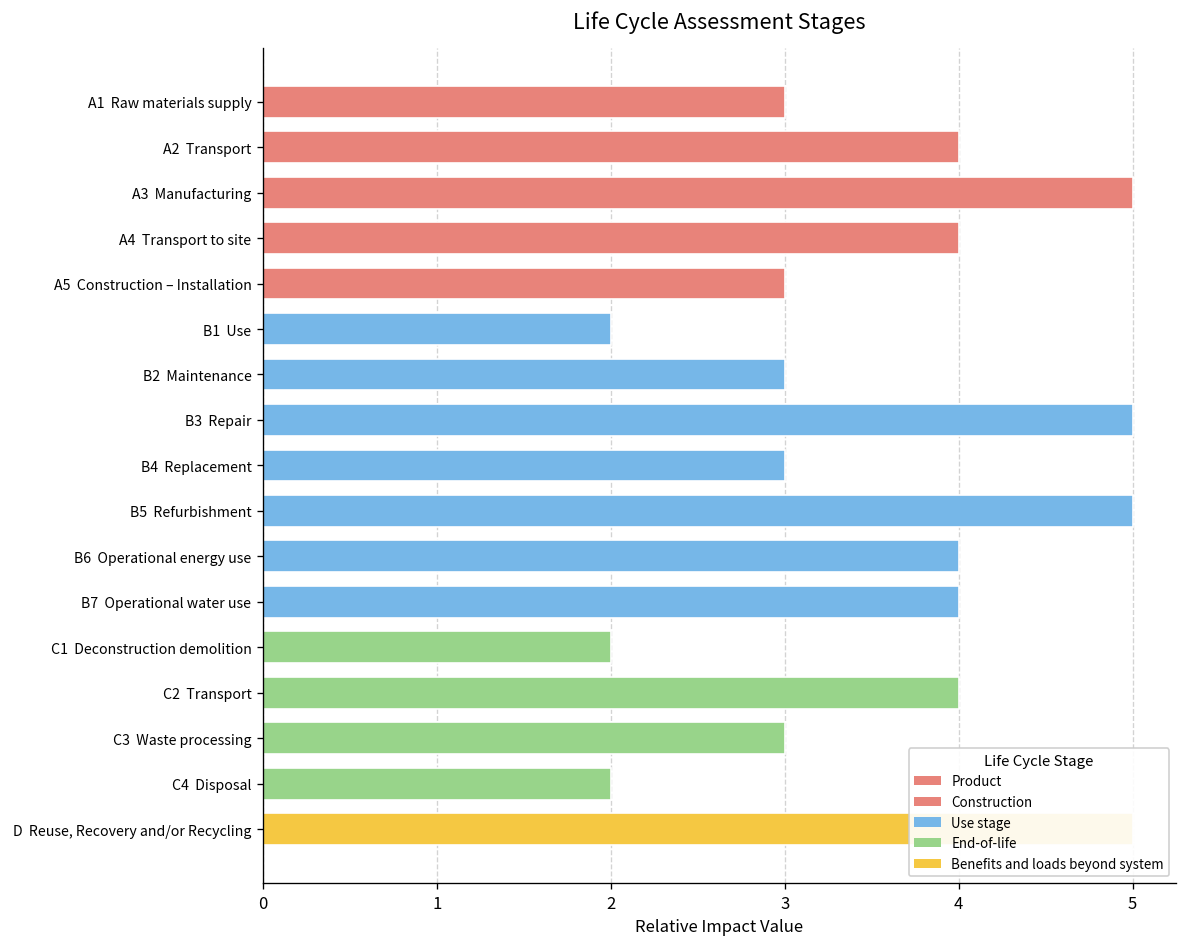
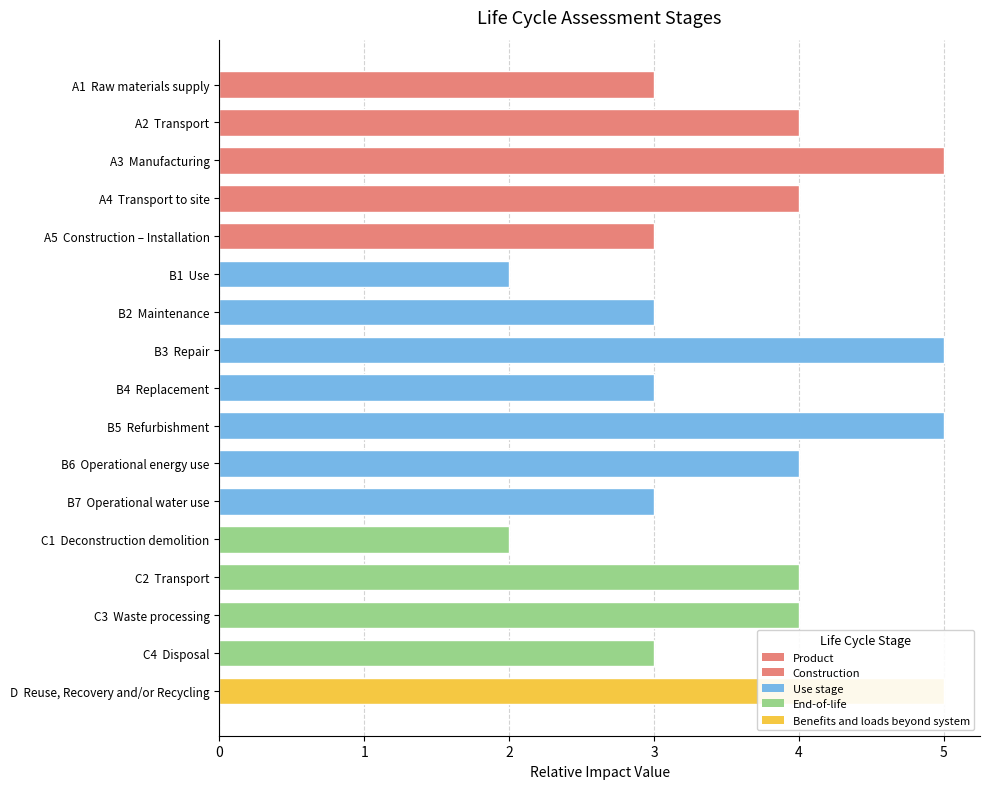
  {
    "A1 Raw materials supply": 3,
    "A2 Transport": 4,
    "A3 Manufacturing": 5,
    "A4 Transport to site": 4,
    "A5 Construction – Installation": 3,
    "B1 Use": 2,
    "B2 Maintenance": 3,
    "B3 Repair": 5,
    "B4 Replacement": 3,
    "B5 Refurbishment": 5,
    "B6 Operational energy use": 4,
-   "B7 Operational water use": 4,
+   "B7 Operational water use": 3,
    "C1 Deconstruction demolition": 2,
    "C2 Transport": 4,
-   "C3 Waste processing": 3,
-   "C4 Disposal": 2
+   "C3 Waste processing": 4,
+   "C4 Disposal": 3
  }
